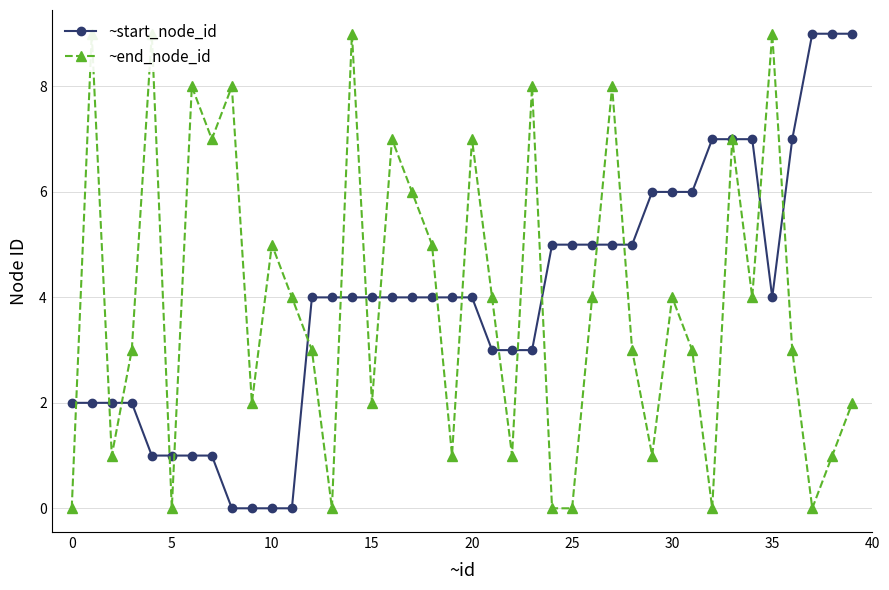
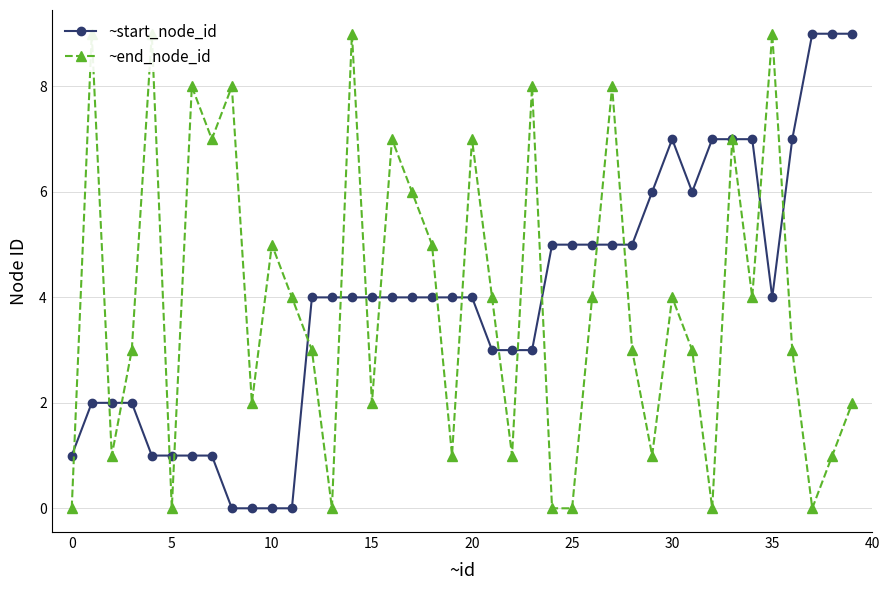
  {
    "~start_node_id": {
-     "0": 2,
+     "0": 1,
      "5": 1,
      "10": 0,
      "15": 4,
      "20": 4,
      "25": 5,
-     "30": 6,
+     "30": 7,
      "35": 4
    },
    "~end_node_id": {
      "0": 0,
      "5": 0,
      "10": 5,
      "15": 2,
      "20": 7,
      "25": 0,
      "30": 4,
      "35": 9
    }
  }
